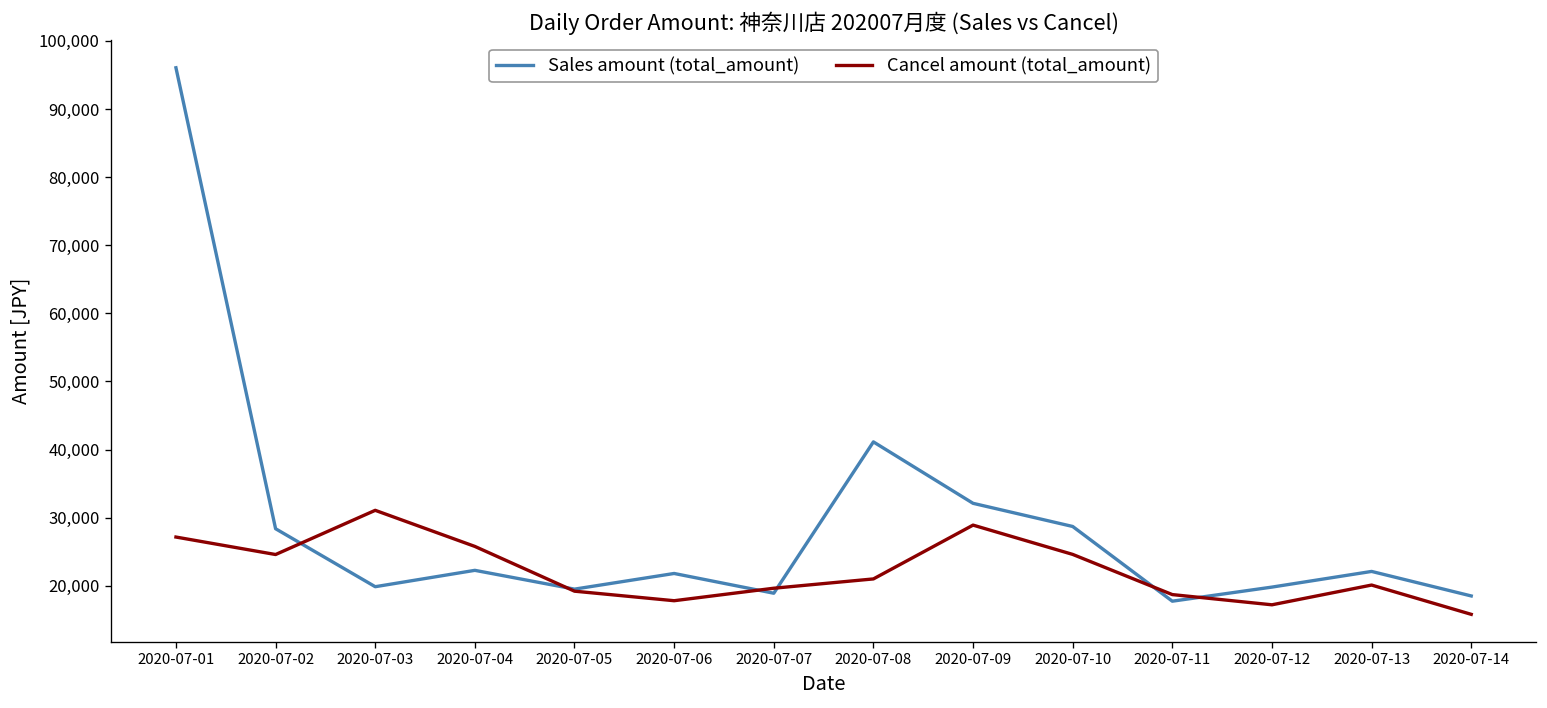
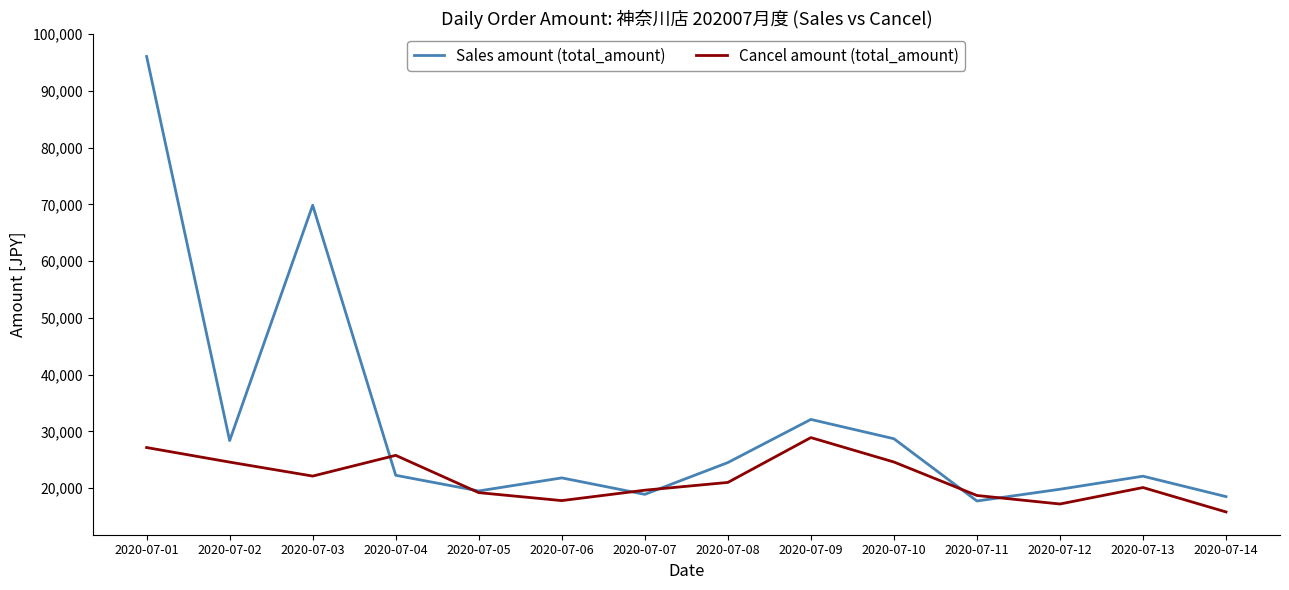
  {
    "Sales amount (total_amount)": {
      "2020-07-01": "96,000",
      "2020-07-02": "28,000",
-     "2020-07-03": "20,000",
+     "2020-07-03": "70,000",
      "2020-07-04": "22,000",
      "2020-07-06": "22,000",
      "2020-07-07": "19,000",
-     "2020-07-08": "41,000",
+     "2020-07-08": "25,000",
      "2020-07-09": "32,000",
      "2020-07-10": "29,000",
      "2020-07-11": "18,000",
      "2020-07-12": "20,000",
      "2020-07-13": "22,000",
      "2020-07-14": "19,000"
    },
    "Cancel amount (total_amount)": {
      "2020-07-01": "27,000",
      "2020-07-02": "25,000",
-     "2020-07-03": "31,000",
+     "2020-07-03": "22,000",
      "2020-07-04": "26,000",
      "2020-07-06": "18,000",
      "2020-07-07": "20,000",
      "2020-07-08": "21,000",
      "2020-07-09": "29,000",
      "2020-07-10": "25,000",
      "2020-07-11": "19,000",
      "2020-07-12": "17,000",
      "2020-07-13": "20,000",
      "2020-07-14": "16,000"
    }
  }
